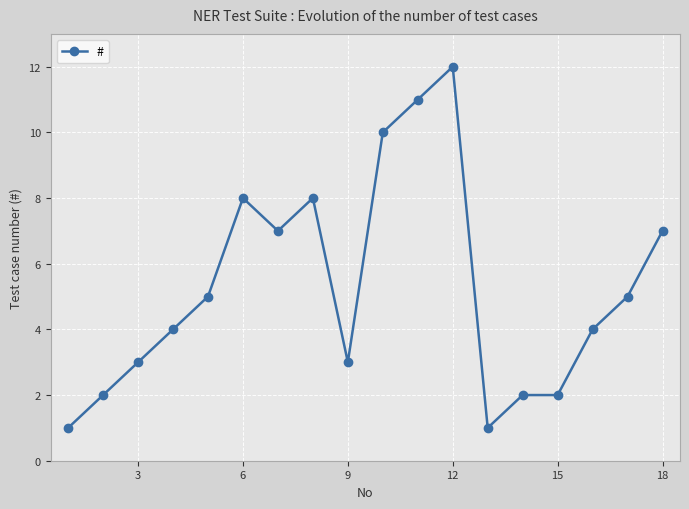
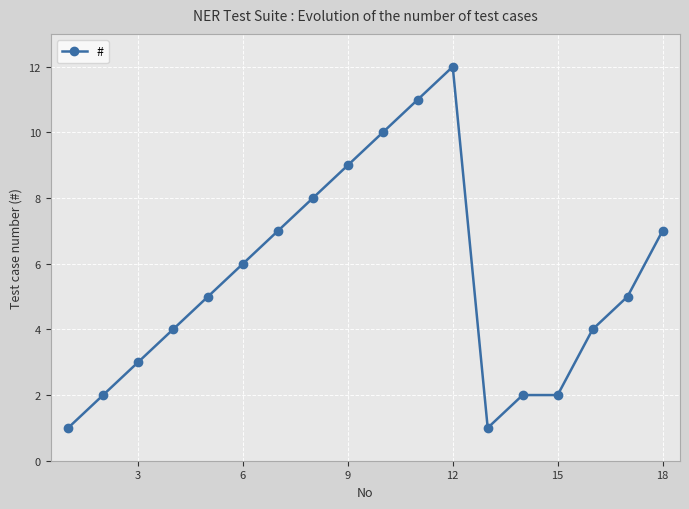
  {
    "3": 3,
-   "6": 8,
-   "9": 3,
+   "6": 6,
+   "9": 9,
    "12": 12,
    "15": 2,
    "18": 7
  }
